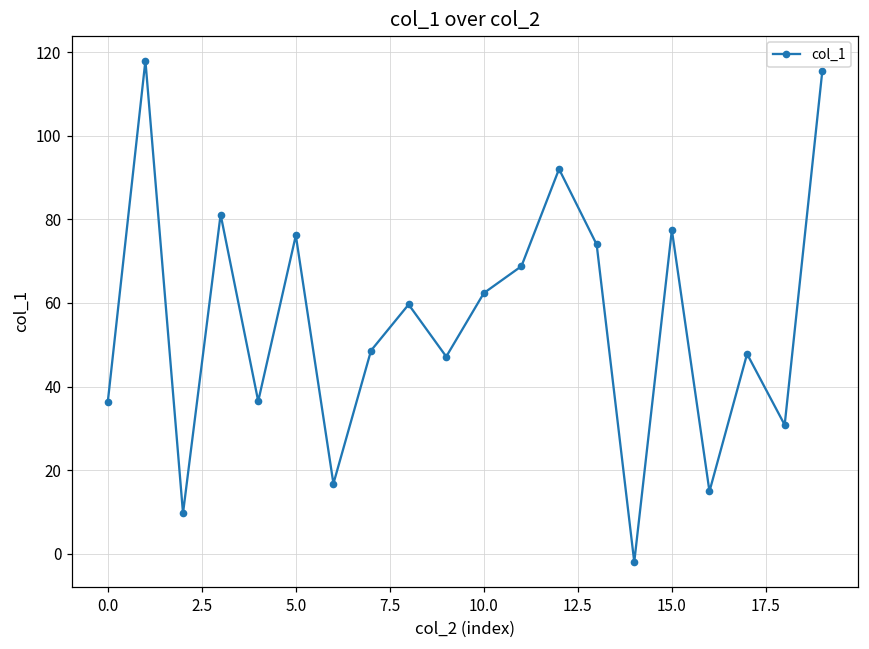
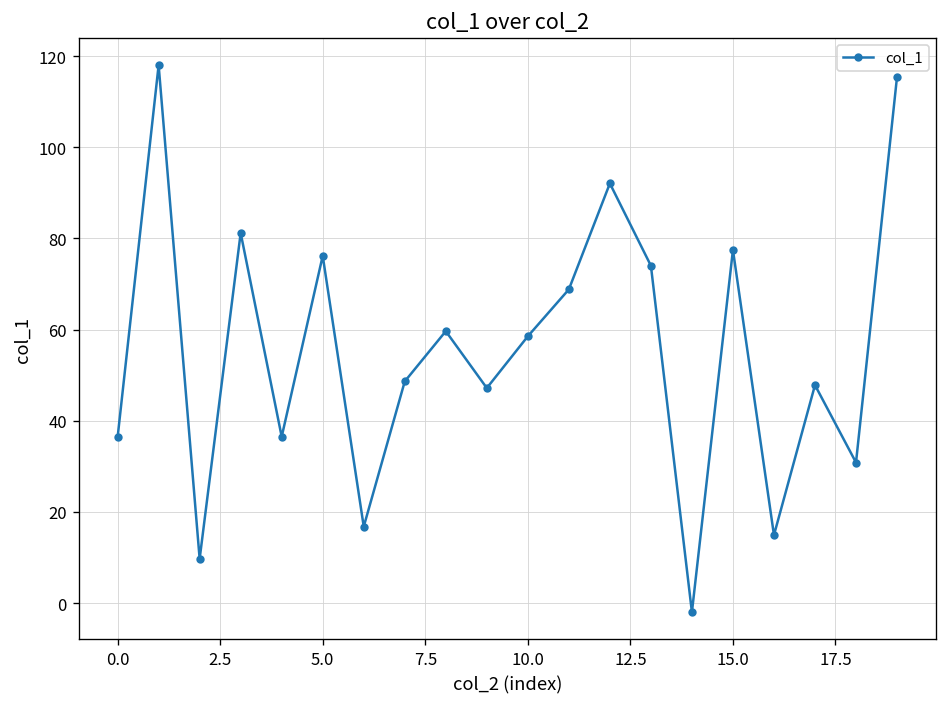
  {
    "0.0": 36,
    "5.0": 76,
-   "10.0": 62,
+   "10.0": 59,
    "15.0": 77
  }
